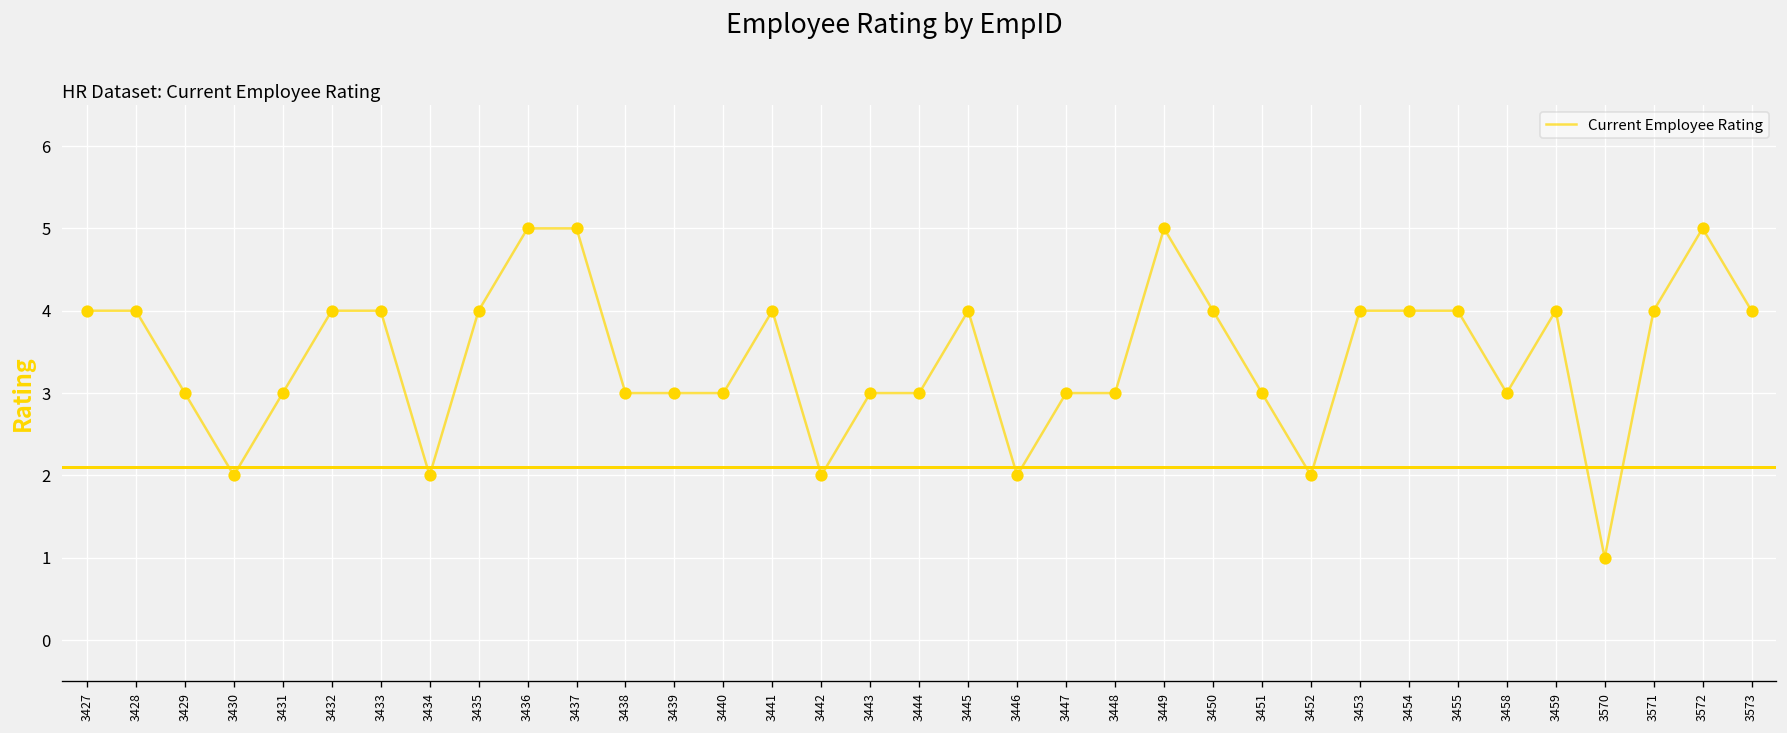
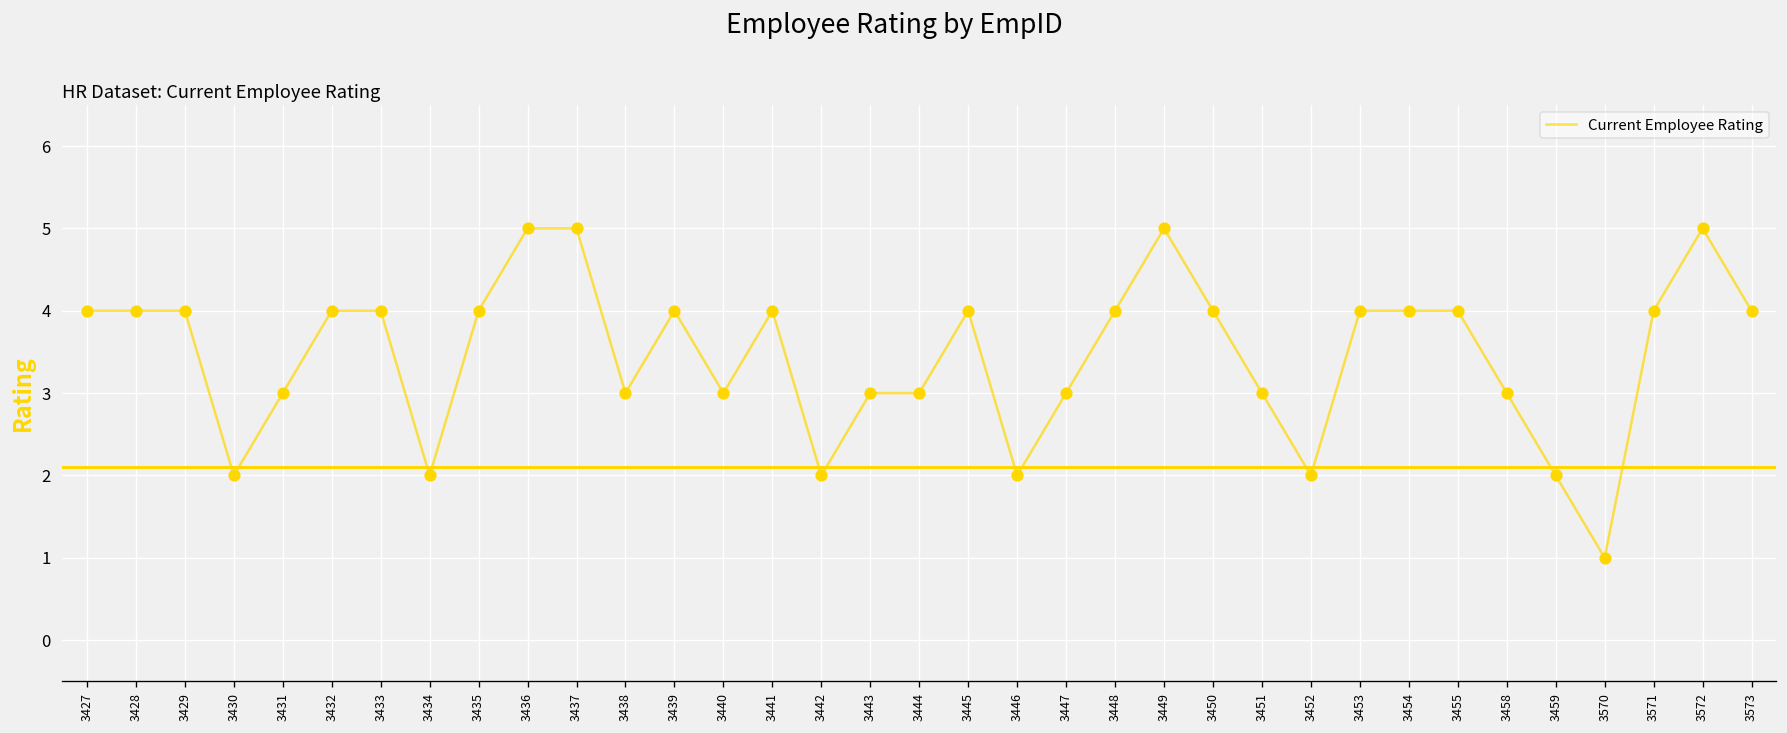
  {
    "3427": 4,
    "3428": 4,
-   "3429": 3,
+   "3429": 4,
    "3430": 2,
    "3431": 3,
    "3432": 4,
    "3433": 4,
    "3434": 2,
    "3435": 4,
    "3436": 5,
    "3437": 5,
    "3438": 3,
-   "3439": 3,
+   "3439": 4,
    "3440": 3,
    "3441": 4,
    "3442": 2,
    "3443": 3,
    "3444": 3,
    "3445": 4,
    "3446": 2,
    "3447": 3,
-   "3448": 3,
+   "3448": 4,
    "3449": 5,
    "3450": 4,
    "3451": 3,
    "3452": 2,
    "3453": 4,
    "3454": 4,
    "3455": 4,
    "3458": 3,
-   "3459": 4,
+   "3459": 2,
    "3570": 1,
    "3571": 4,
    "3572": 5,
    "3573": 4
  }
